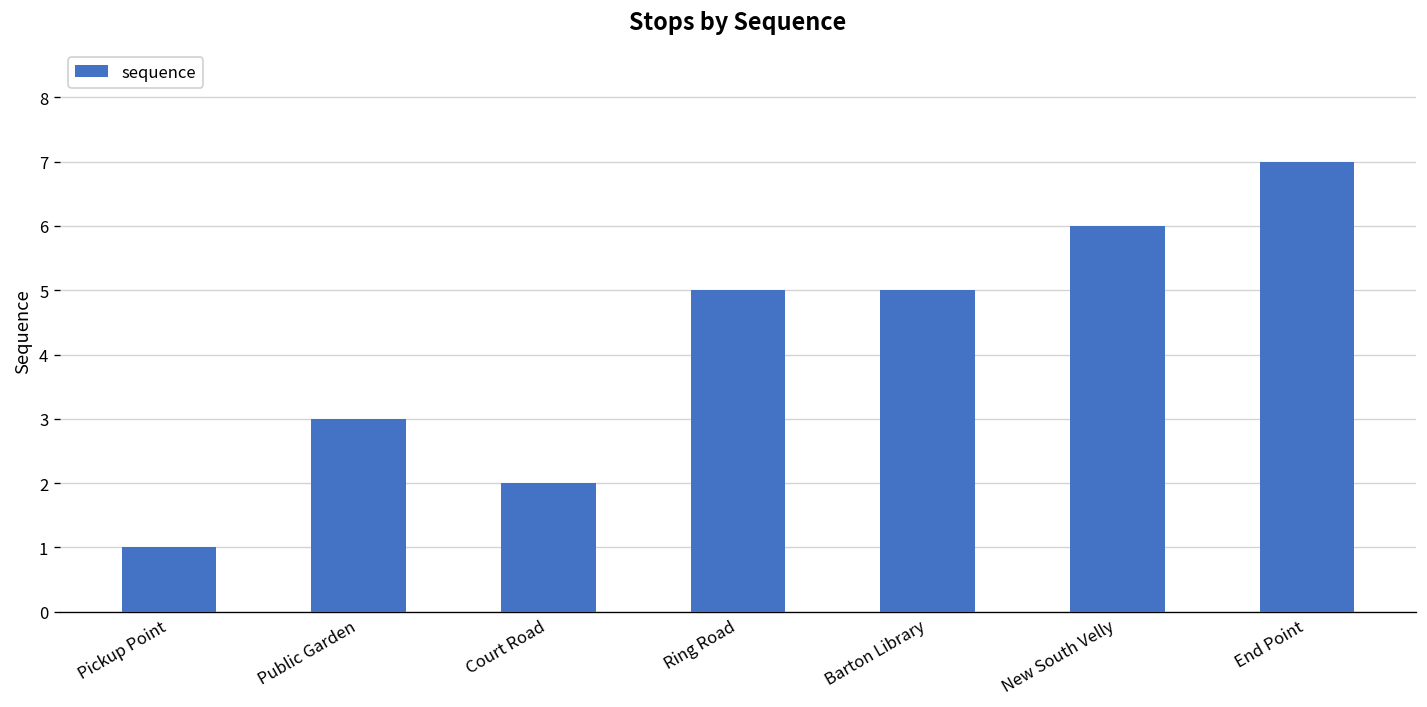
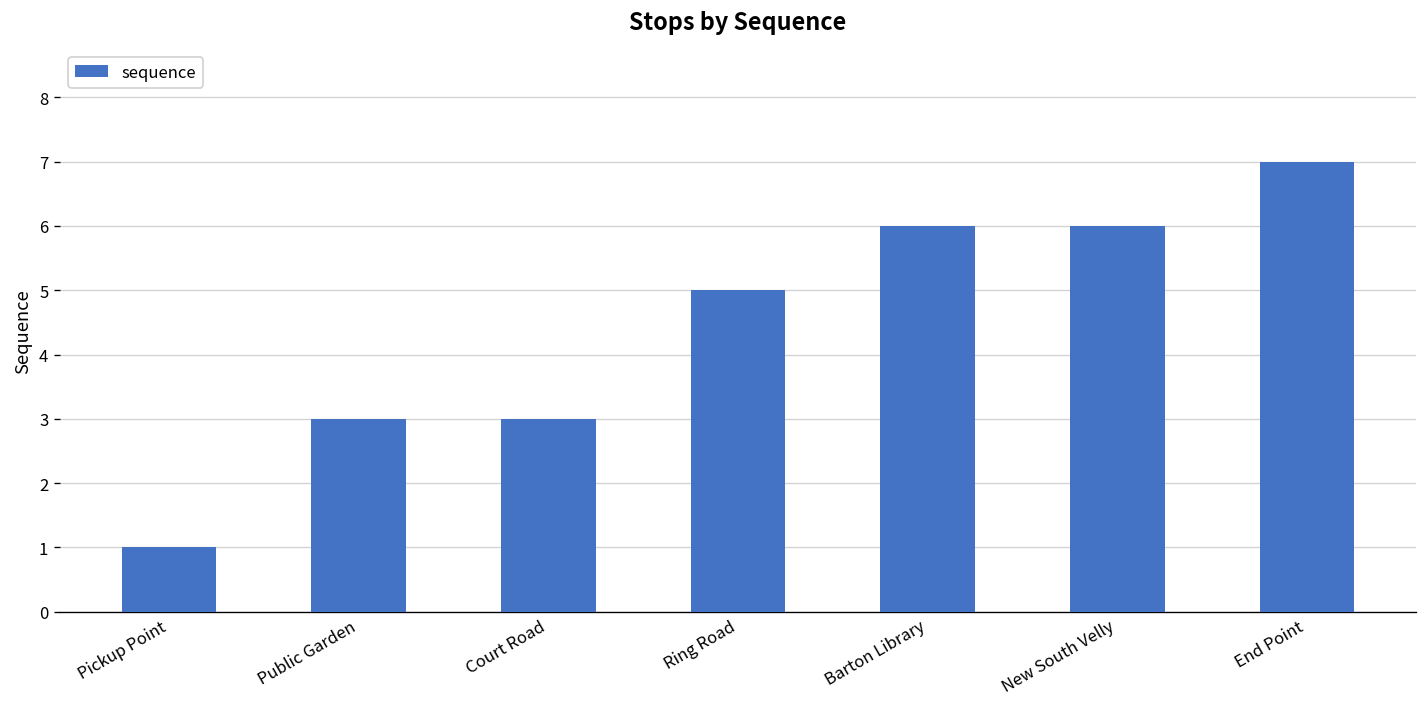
  {
    "Pickup Point": 1,
    "Public Garden": 3,
-   "Court Road": 2,
+   "Court Road": 3,
    "Ring Road": 5,
-   "Barton Library": 5,
+   "Barton Library": 6,
    "New South Velly": 6,
    "End Point": 7
  }
